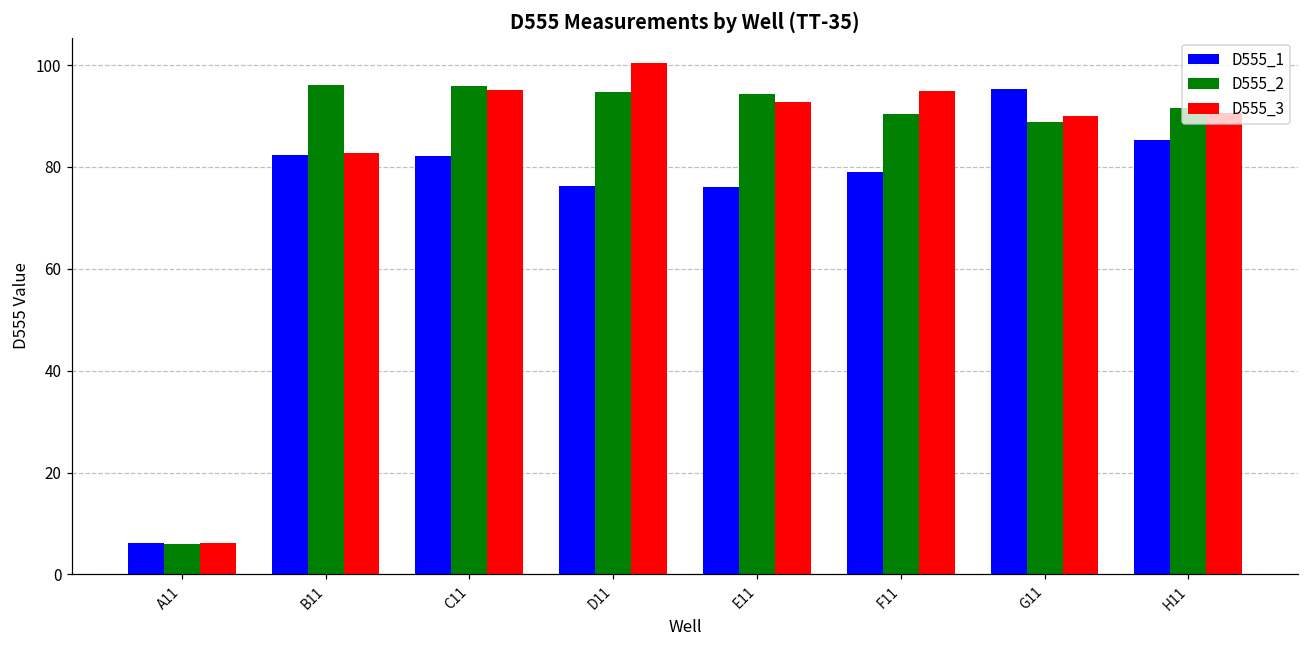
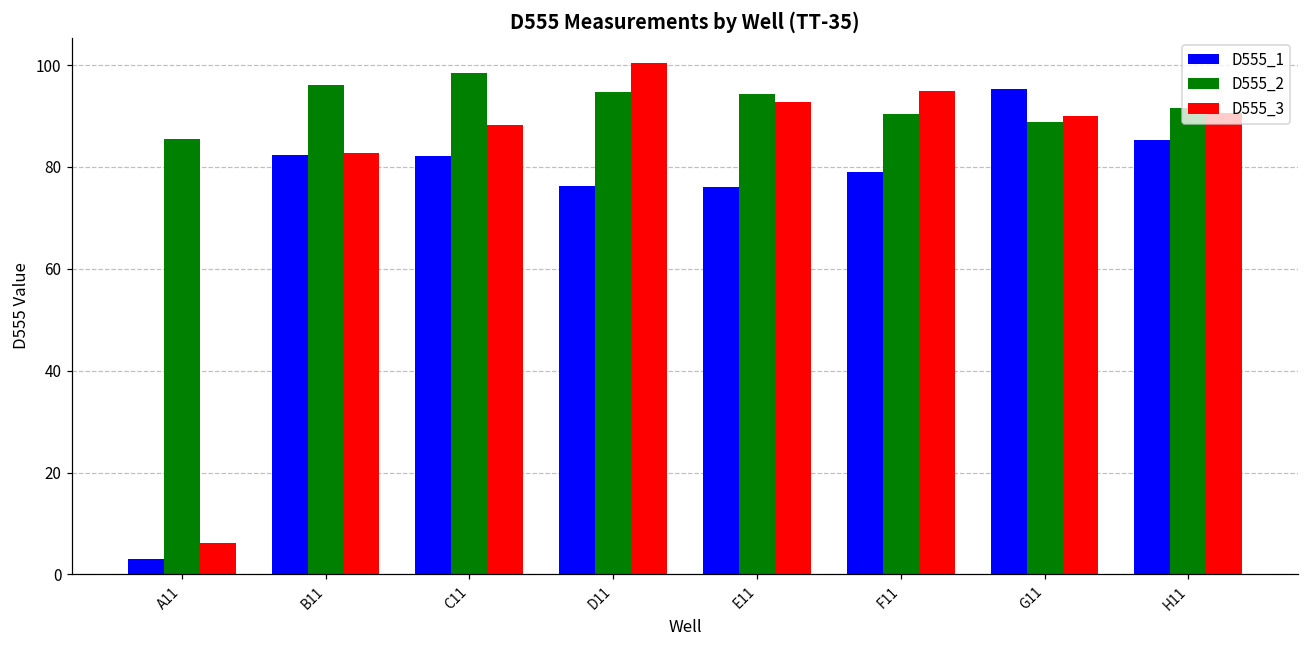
  {
    "D555_1": {
-     "A11": 6,
+     "A11": 3,
      "B11": 82,
      "C11": 82,
      "D11": 76,
      "E11": 76,
      "F11": 79,
      "G11": 95,
      "H11": 85
    },
    "D555_2": {
-     "A11": 6,
+     "A11": 85,
      "B11": 96,
-     "C11": 96,
+     "C11": 98,
      "D11": 95,
      "E11": 94,
      "F11": 90,
      "G11": 89
    },
    "D555_3": {
      "A11": 6,
      "B11": 83,
-     "C11": 95,
+     "C11": 88,
      "D11": 100,
      "E11": 93,
      "F11": 95,
      "G11": 90
    }
  }
